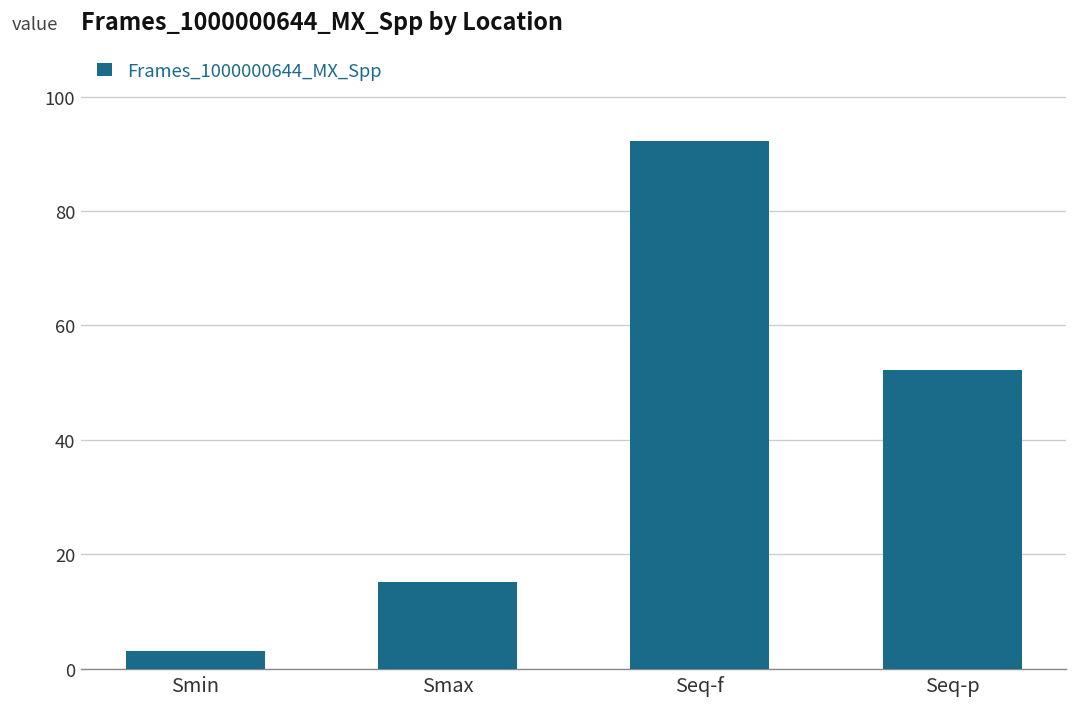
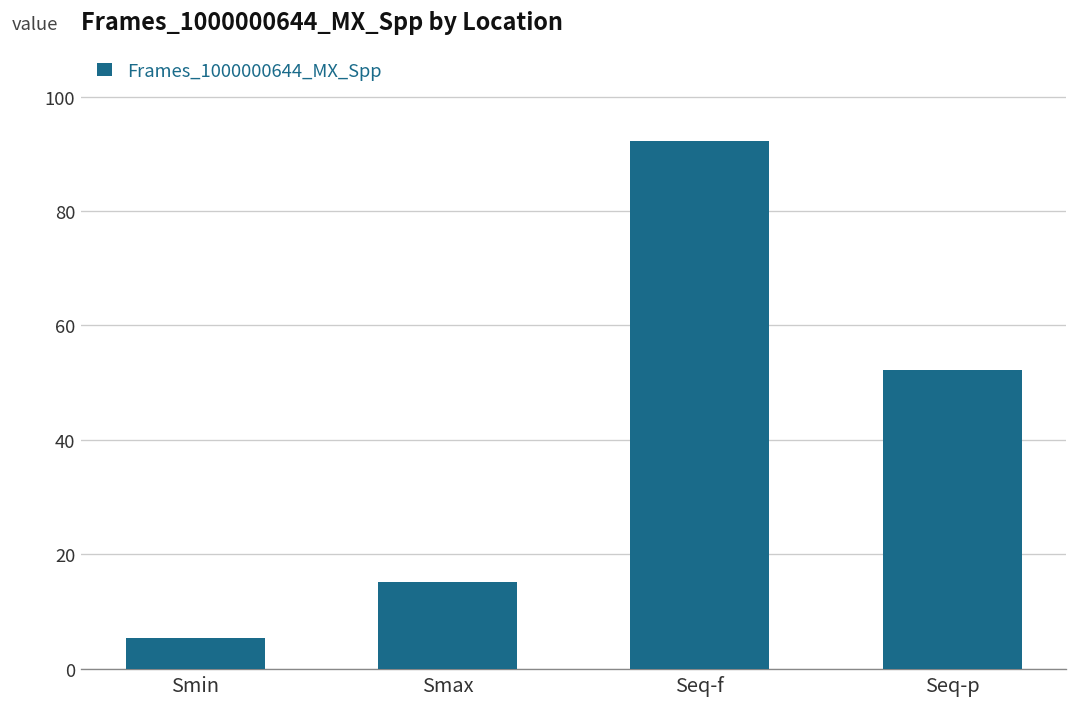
  {
-   "Smin": 3,
+   "Smin": 5,
    "Smax": 15,
    "Seq-f": 92,
    "Seq-p": 52
  }
